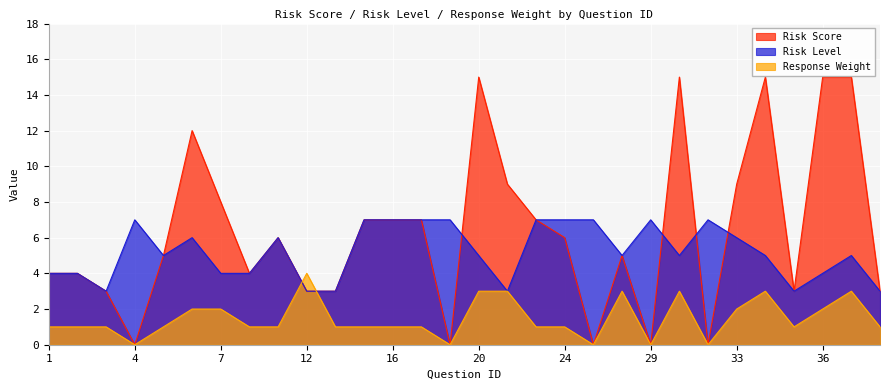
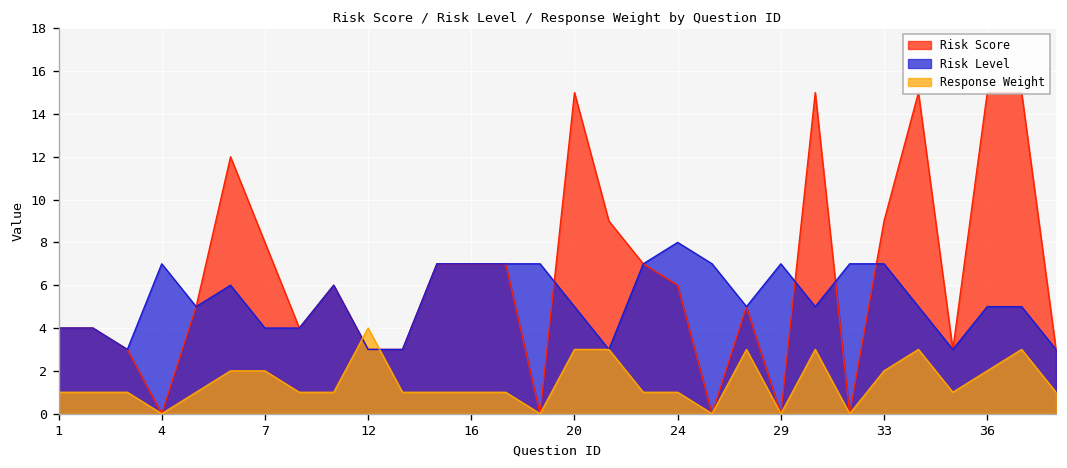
  {
    "Risk Score": {
      "24": 6,
      "33": 9,
      "36": 15
    },
    "Risk Level": {
-     "24": 7,
-     "33": 6,
-     "36": 4
+     "24": 8,
+     "33": 7,
+     "36": 5
    },
    "Response Weight": {
      "12": 4,
      "24": 1,
      "33": 2,
      "36": 2
    }
  }
